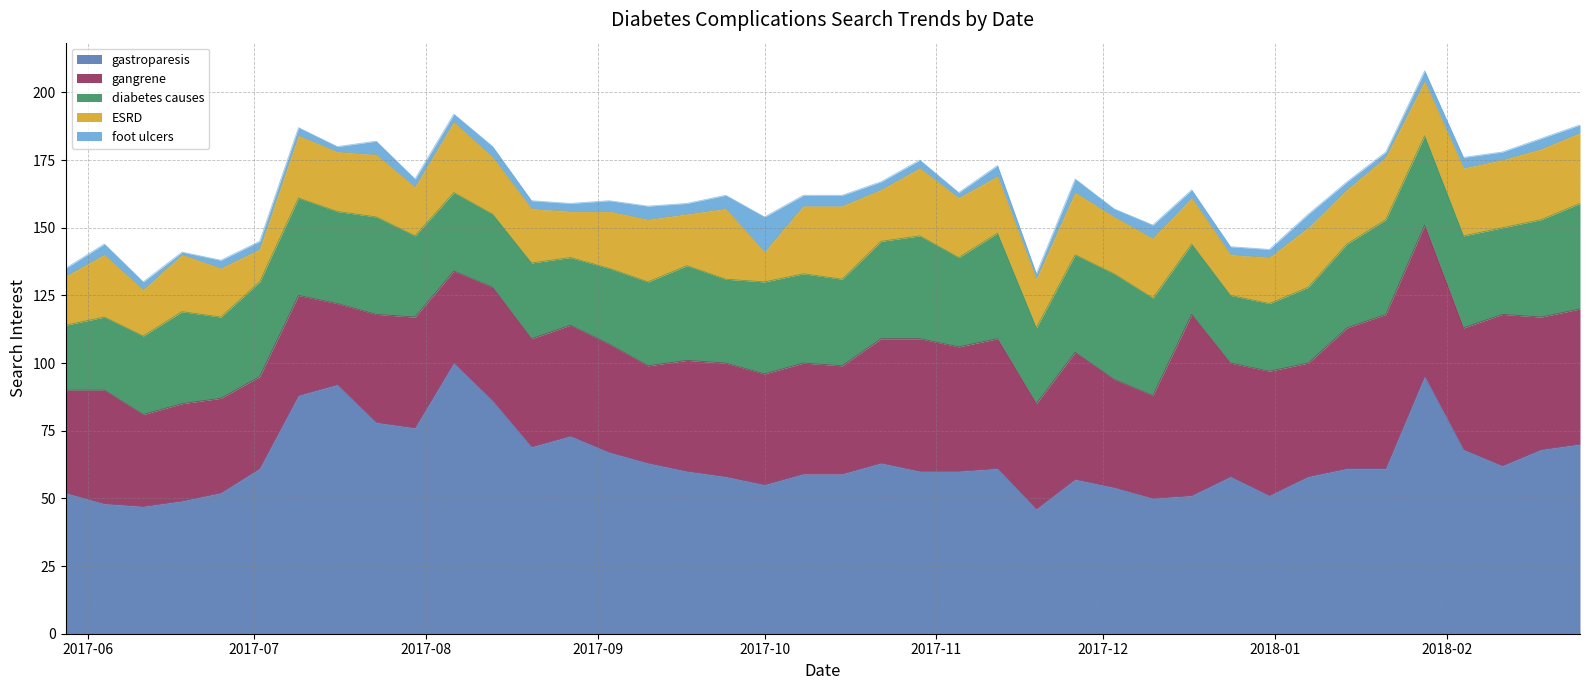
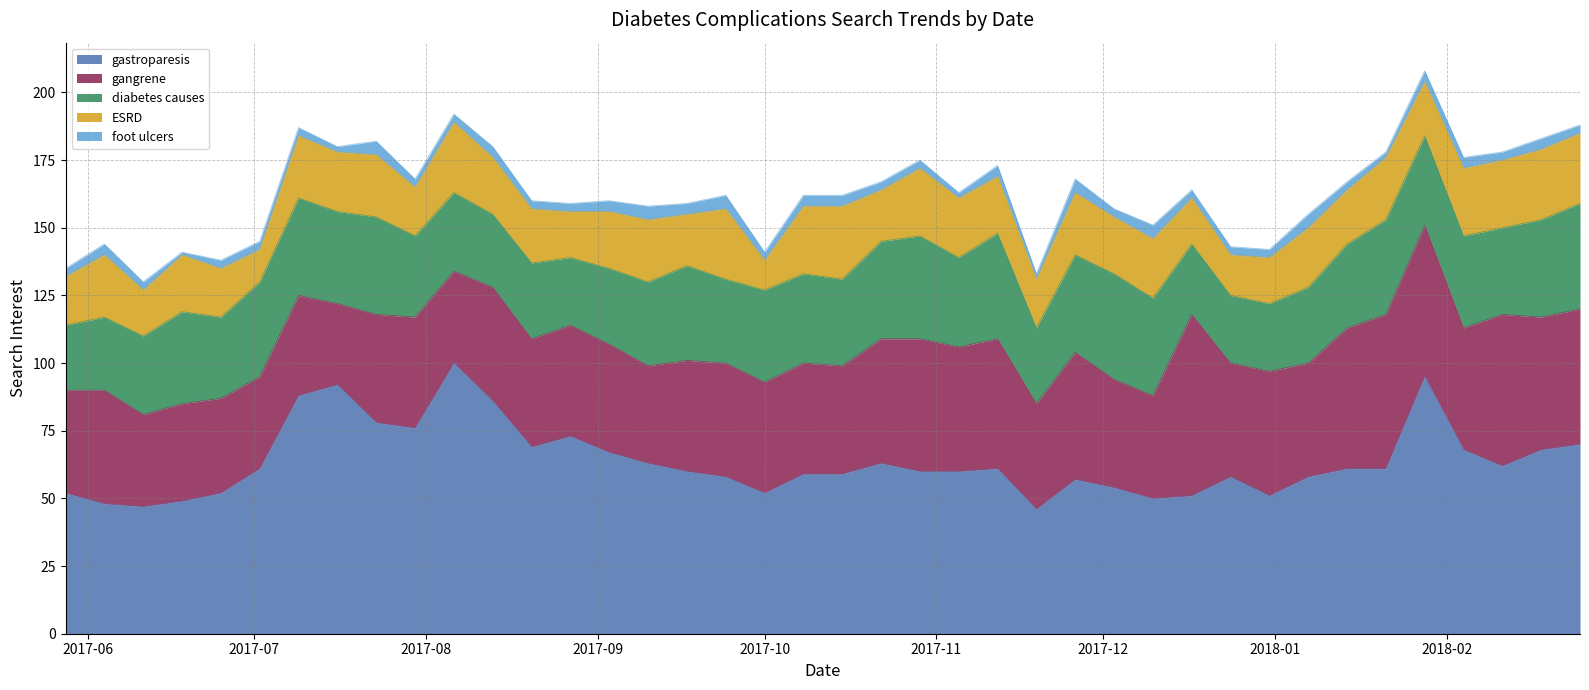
  {
    "gastroparesis": {
-     "2017-10": 55
+     "2017-10": 52
    },
    "gangrene": {
      "2017-10": 41
    },
    "diabetes causes": {
      "2017-10": 34
    },
    "ESRD": {
      "2017-10": 11
    },
    "foot ulcers": {
-     "2017-10": 13
+     "2017-10": 3
    }
  }
